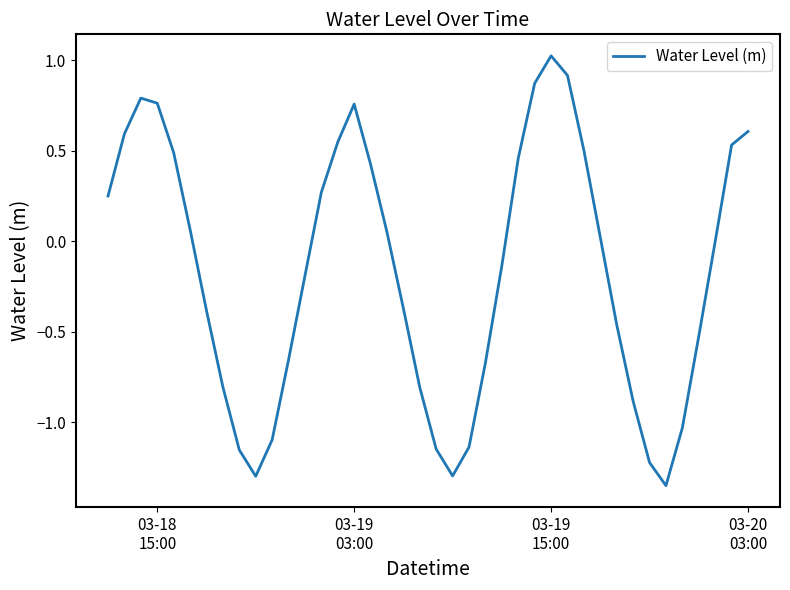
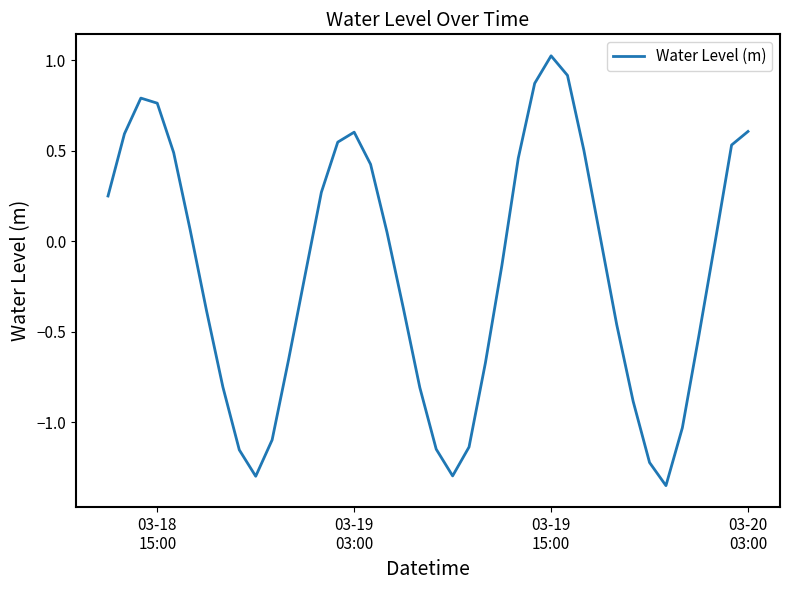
  {
    "03-18 15:00": 0.76,
-   "03-19 03:00": 0.76,
+   "03-19 03:00": 0.60,
    "03-19 15:00": 1.02,
    "03-20 03:00": 0.61
  }
